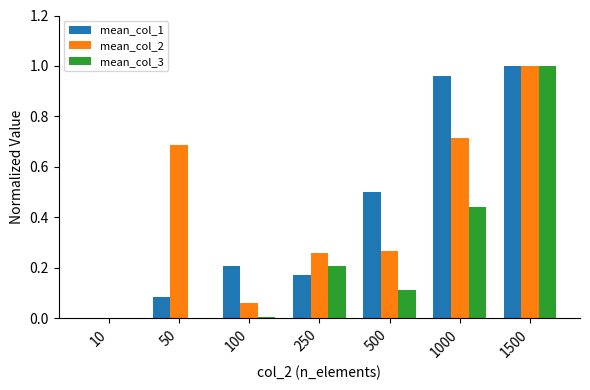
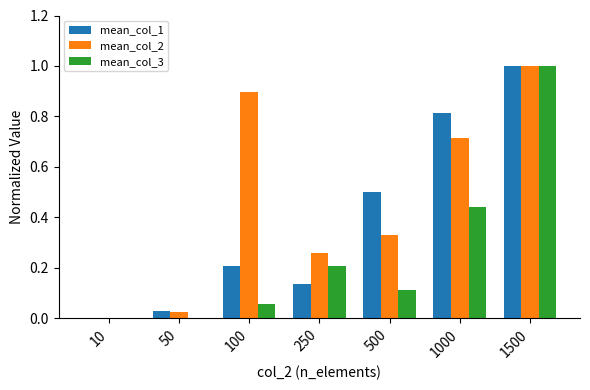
  {
    "mean_col_1": {
      "10": 0.00,
-     "50": 0.08,
+     "50": 0.03,
      "100": 0.21,
-     "250": 0.17,
+     "250": 0.14,
      "500": 0.50,
-     "1000": 0.96,
+     "1000": 0.81,
      "1500": 1.00
    },
    "mean_col_2": {
      "10": 0.00,
-     "50": 0.69,
-     "100": 0.06,
+     "50": 0.03,
+     "100": 0.90,
      "250": 0.26,
-     "500": 0.27,
+     "500": 0.33,
      "1000": 0.71,
      "1500": 1.00
    },
    "mean_col_3": {
      "10": 0.00,
-     "100": 0.01,
+     "100": 0.06,
      "250": 0.21,
      "500": 0.11,
      "1000": 0.44,
      "1500": 1.00
    }
  }
